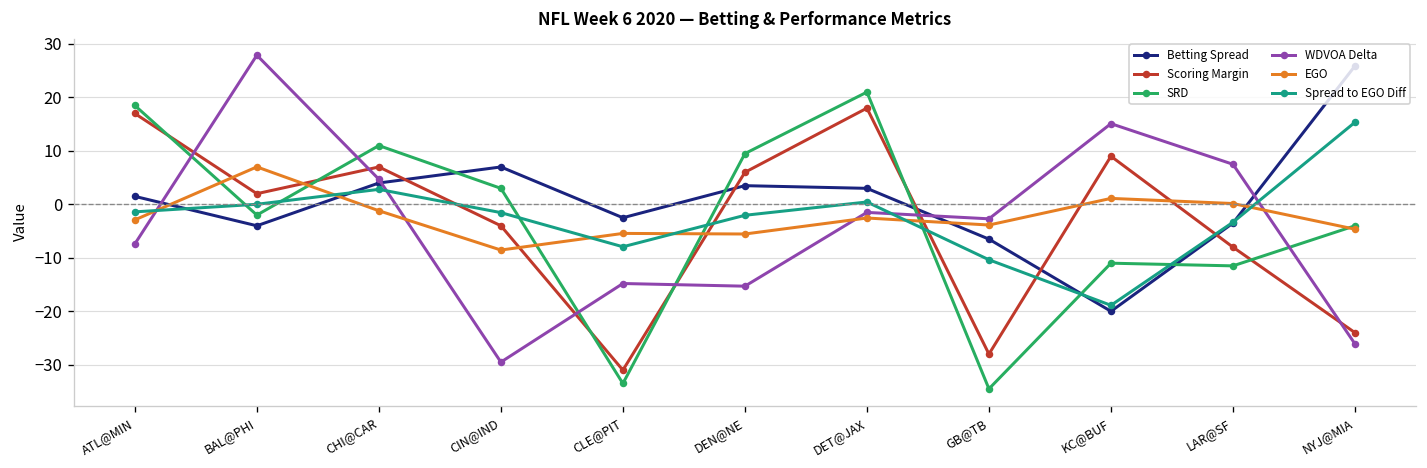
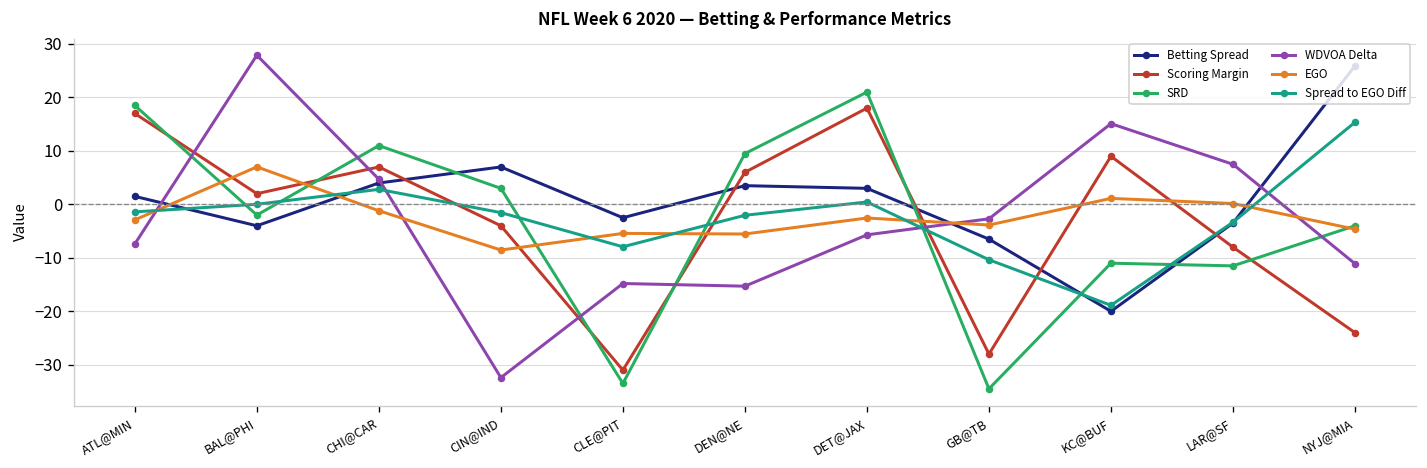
  {
    "Betting Spread": {
      "ATL@MIN": 2,
      "BAL@PHI": -4,
      "CHI@CAR": 4,
      "CIN@IND": 7,
      "CLE@PIT": -3,
      "DEN@NE": 4,
      "DET@JAX": 3,
      "GB@TB": -7,
      "KC@BUF": -20
    },
    "Scoring Margin": {
      "ATL@MIN": 17,
      "BAL@PHI": 2,
      "CHI@CAR": 7,
      "CIN@IND": -4,
      "CLE@PIT": -31,
      "DEN@NE": 6,
      "DET@JAX": 18,
      "GB@TB": -28,
      "KC@BUF": 9,
      "LAR@SF": -8,
      "NYJ@MIA": -24
    },
    "WDVOA Delta": {
      "ATL@MIN": -7,
      "BAL@PHI": 28,
      "CHI@CAR": 5,
-     "CIN@IND": -30,
+     "CIN@IND": -32,
      "CLE@PIT": -15,
      "DEN@NE": -15,
-     "DET@JAX": -2,
+     "DET@JAX": -6,
      "GB@TB": -3,
      "KC@BUF": 15,
      "LAR@SF": 8,
-     "NYJ@MIA": -26
+     "NYJ@MIA": -11
    },
    "EGO": {
      "ATL@MIN": -3,
      "BAL@PHI": 7,
      "CHI@CAR": -1,
      "CIN@IND": -9,
      "CLE@PIT": -5,
      "DEN@NE": -6,
      "DET@JAX": -3,
      "GB@TB": -4,
      "KC@BUF": 1,
      "LAR@SF": 0,
      "NYJ@MIA": -5
    }
  }
